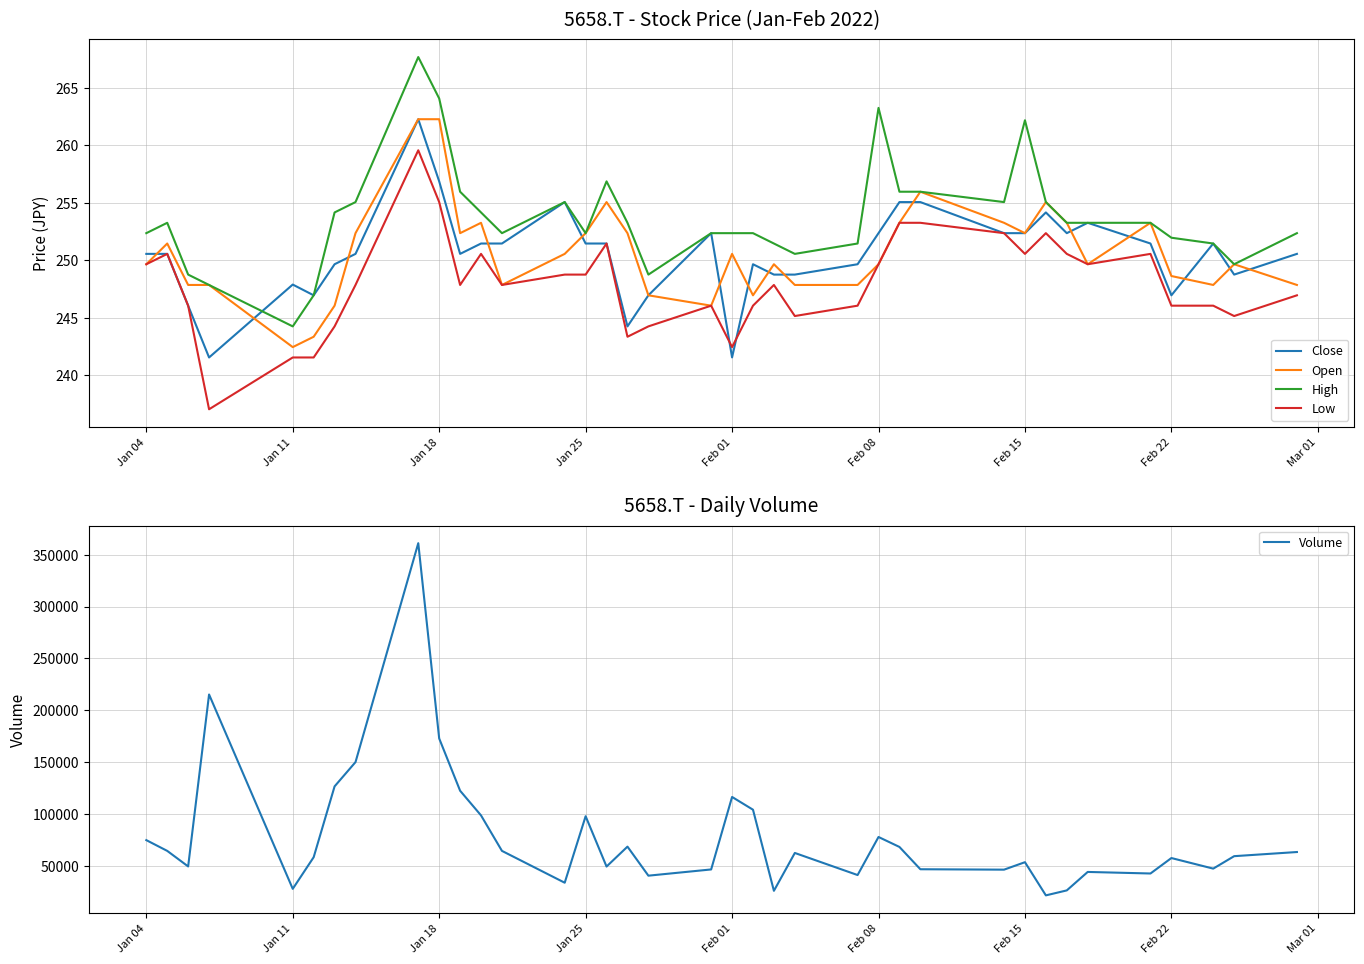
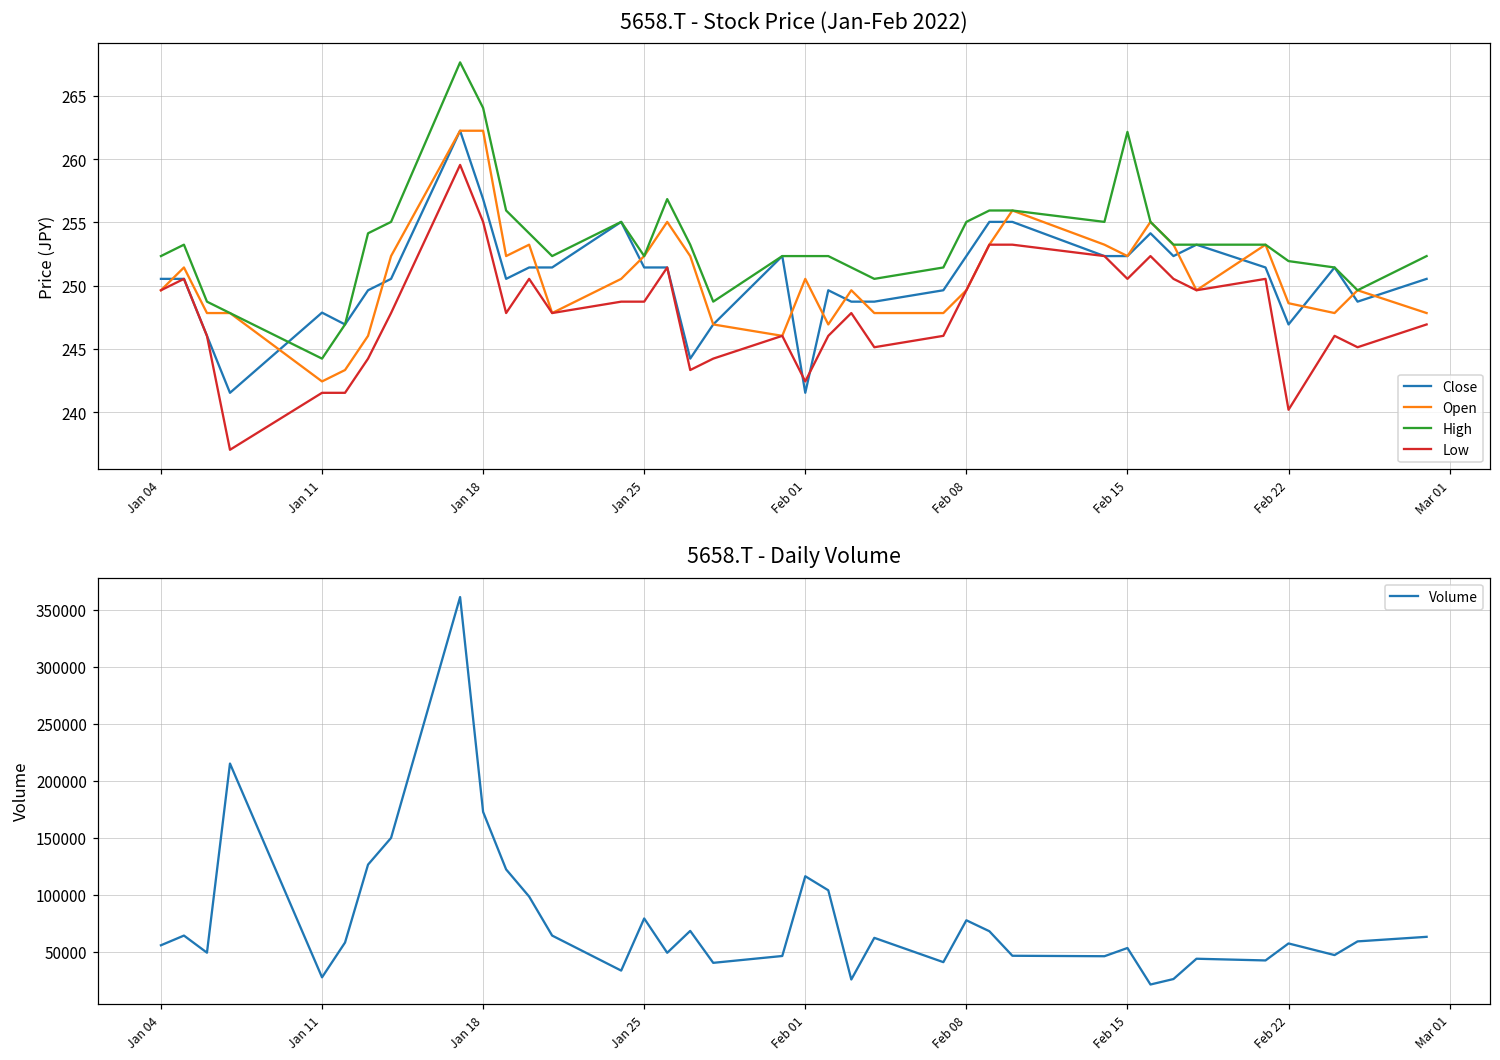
  {
    "5658.T - Stock Price (Jan-Feb 2022)": {
      "Close": {
        "Jan 04": 250.5,
        "Jan 11": 247.9,
        "Jan 18": 256.9,
        "Jan 25": 251.4,
        "Feb 01": 241.5,
        "Feb 08": 252.3,
        "Feb 22": 246.9
      },
      "Open": {
        "Jan 11": 242.4,
        "Jan 18": 262.3,
        "Feb 01": 250.5,
        "Feb 22": 248.6
      },
      "High": {
        "Jan 04": 252.3,
        "Jan 11": 244.2,
        "Jan 18": 264.1,
        "Feb 01": 252.3,
-       "Feb 08": 263.2,
+       "Feb 08": 255.0,
        "Feb 15": 262.2,
        "Feb 22": 251.9
      },
      "Low": {
        "Jan 11": 241.5,
        "Jan 18": 255.0,
        "Jan 25": 248.7,
        "Feb 01": 242.4,
        "Feb 15": 250.5,
-       "Feb 22": 246.0
+       "Feb 22": 240.2
      }
    },
    "5658.T - Daily Volume": {
-     "Jan 04": 75000,
+     "Jan 04": 56000,
      "Jan 11": 28000,
      "Jan 18": 173000,
-     "Jan 25": 98000,
+     "Jan 25": 79000,
      "Feb 01": 116000,
      "Feb 08": 78000,
      "Feb 15": 54000,
      "Feb 22": 58000
    }
  }
